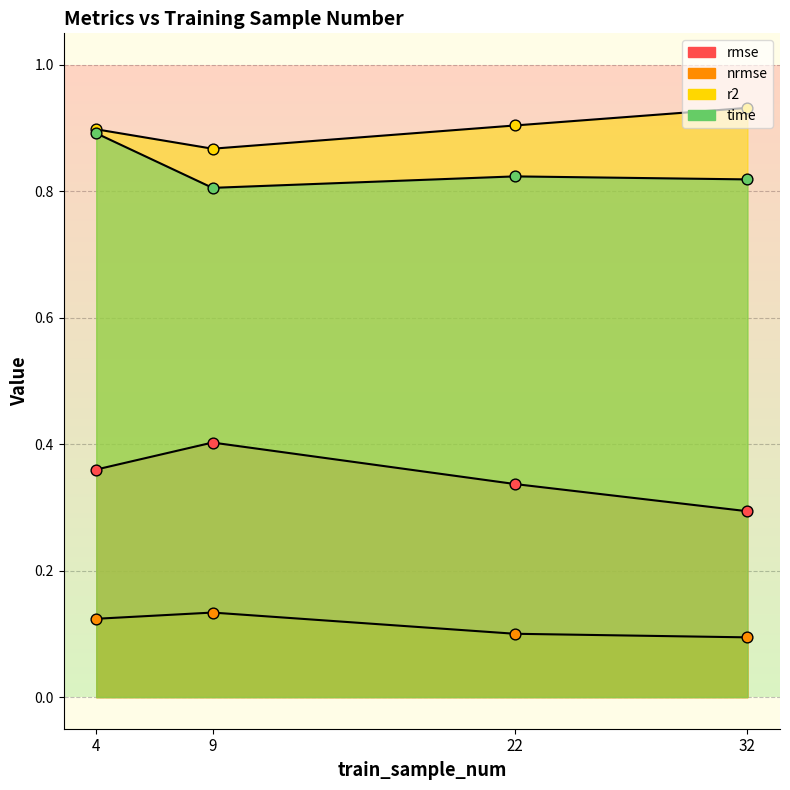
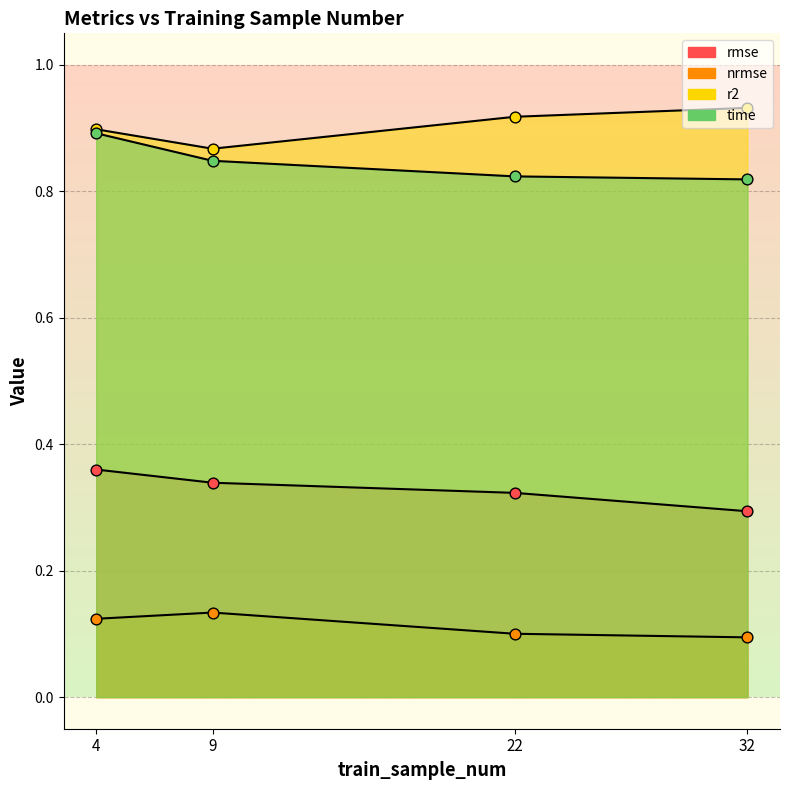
  {
    "rmse": {
      "4": 0.36,
-     "9": 0.40,
-     "22": 0.34,
+     "9": 0.34,
+     "22": 0.32,
      "32": 0.29
    },
    "nrmse": {
      "4": 0.12,
      "9": 0.13,
      "22": 0.10,
      "32": 0.09
    },
    "r2": {
      "4": 0.90,
      "9": 0.87,
-     "22": 0.90
+     "22": 0.92
    },
    "time": {
      "4": 0.89,
-     "9": 0.81,
+     "9": 0.85,
      "22": 0.82,
      "32": 0.82
    }
  }
